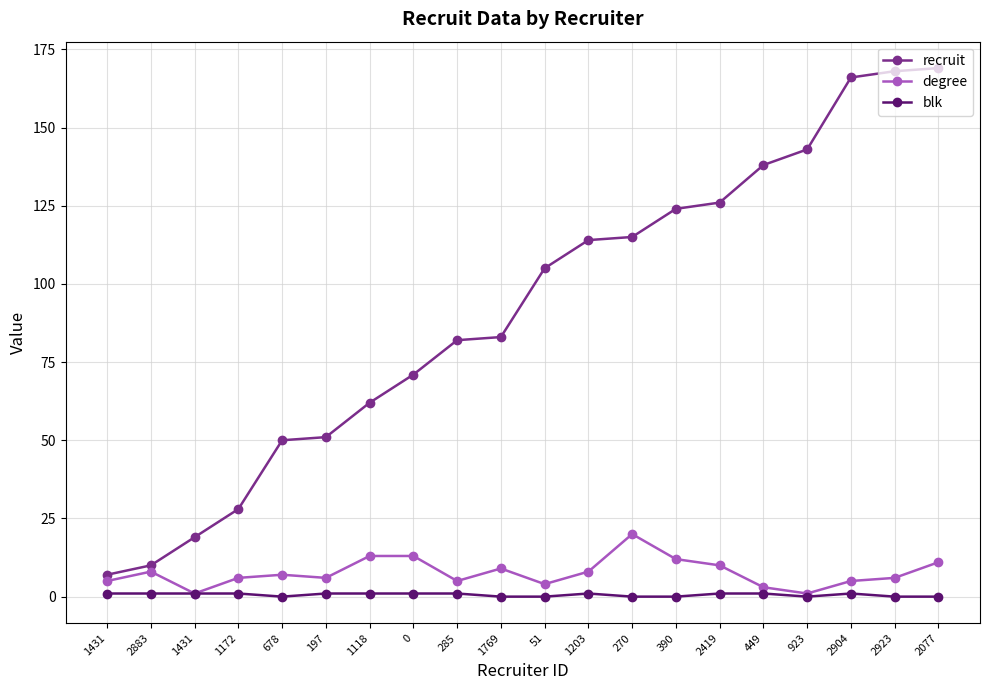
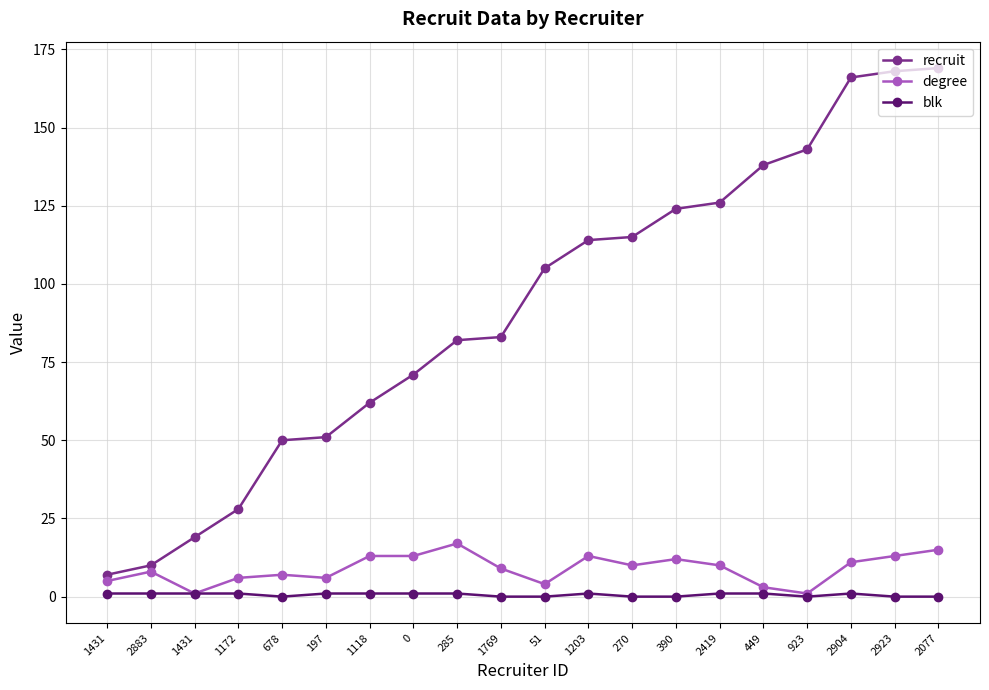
  {
    "degree": {
      "2883": 8,
      "1172": 6,
      "678": 7,
      "197": 6,
      "1118": 13,
      "0": 13,
-     "285": 5,
+     "285": 17,
      "1769": 9,
      "51": 4,
-     "1203": 8,
-     "270": 20,
+     "1203": 13,
+     "270": 10,
      "390": 12,
      "2419": 10,
      "449": 3,
      "923": 1,
-     "2904": 5,
-     "2923": 6,
-     "2077": 11
+     "2904": 11,
+     "2923": 13,
+     "2077": 15
    }
  }
